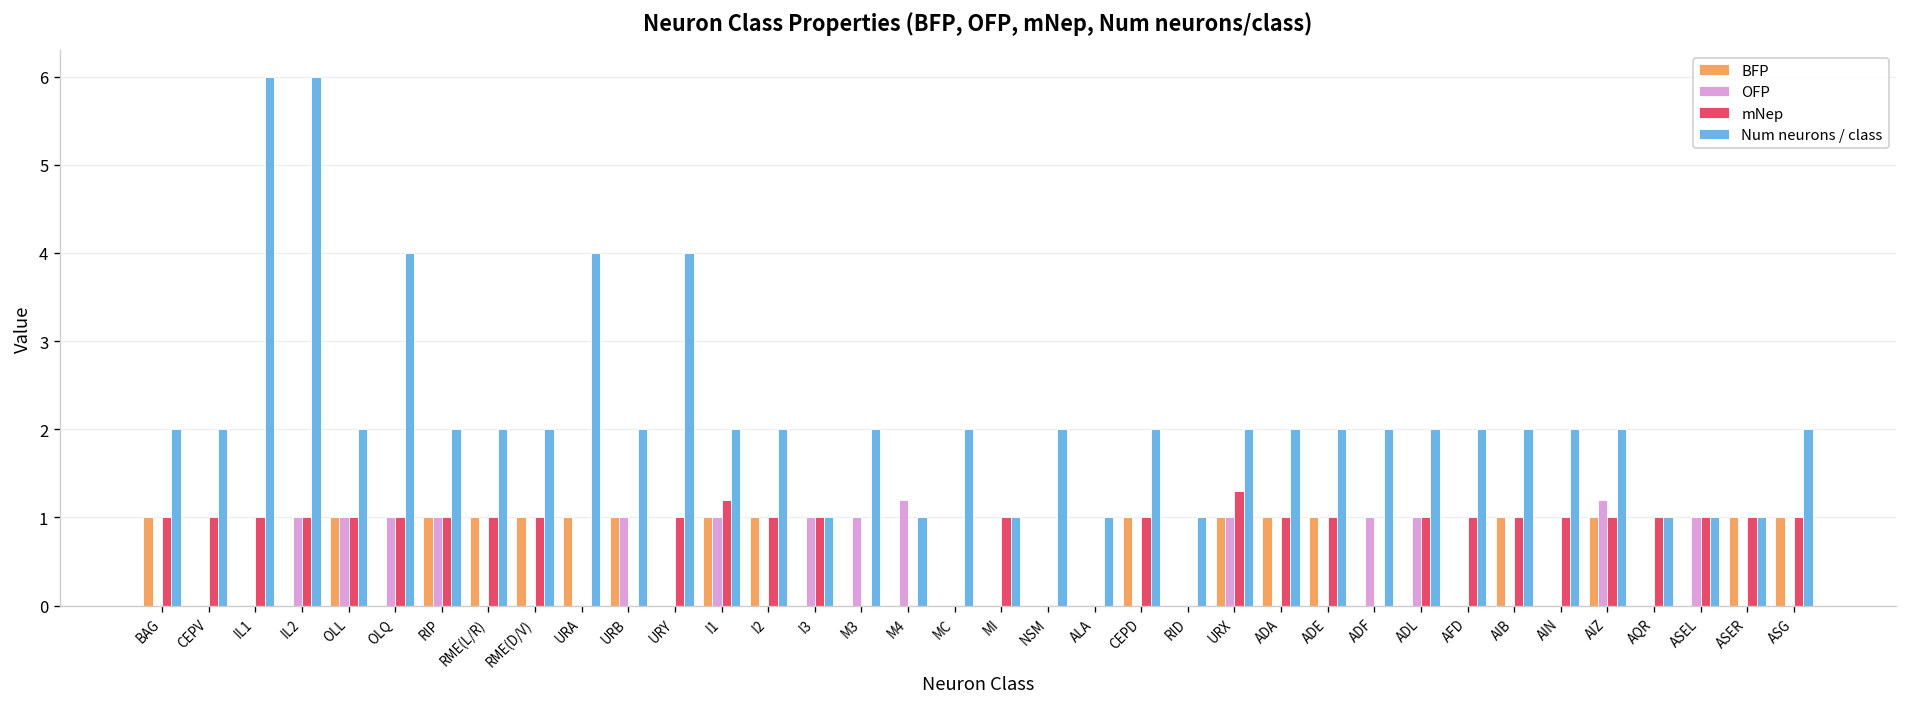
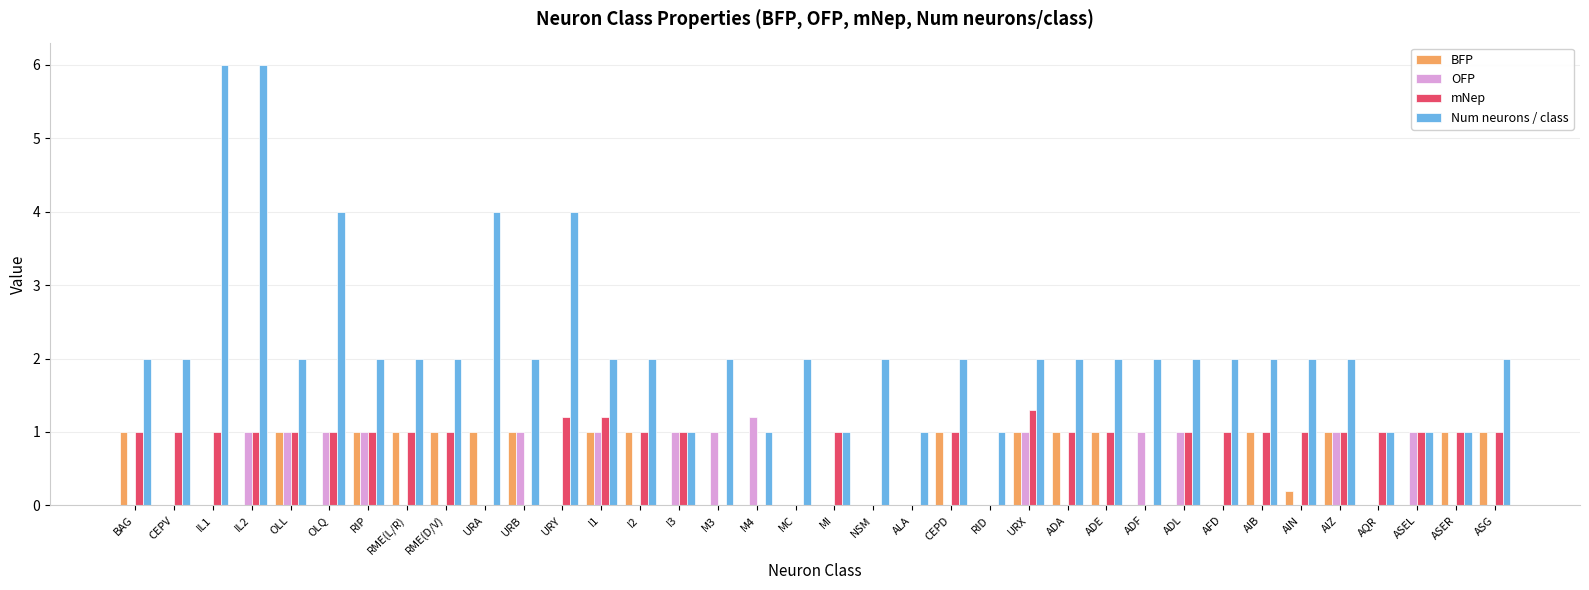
  {
    "BFP": {
      "BAG": 1.0,
      "CEPV": 0.0,
      "IL1": 0.0,
      "IL2": 0.0,
      "OLL": 1.0,
      "OLQ": 0.0,
      "RIP": 1.0,
      "RME(L/R)": 1.0,
      "RME(D/V)": 1.0,
      "URA": 1.0,
      "URB": 1.0,
      "URY": 0.0,
      "I1": 1.0,
      "I2": 1.0,
      "I3": 0.0,
      "M3": 0.0,
      "M4": 0.0,
      "MC": 0.0,
      "MI": 0.0,
      "NSM": 0.0,
      "ALA": 0.0,
      "CEPD": 1.0,
      "RID": 0.0,
      "URX": 1.0,
      "ADA": 1.0,
      "ADE": 1.0,
      "ADF": 0.0,
      "ADL": 0.0,
      "AFD": 0.0,
      "AIB": 1.0,
-     "AIN": 0.0,
+     "AIN": 0.2,
      "AIZ": 1.0,
      "AQR": 0.0,
      "ASEL": 0.0,
      "ASER": 1.0,
      "ASG": 1.0
    },
    "OFP": {
      "BAG": 0.0,
      "CEPV": 0.0,
      "IL1": 0.0,
      "IL2": 1.0,
      "OLL": 1.0,
      "OLQ": 1.0,
      "RIP": 1.0,
      "RME(L/R)": 0.0,
      "RME(D/V)": 0.0,
      "URA": 0.0,
      "URB": 1.0,
      "URY": 0.0,
      "I1": 1.0,
      "I2": 0.0,
      "I3": 1.0,
      "M3": 1.0,
      "M4": 1.2,
      "MC": 0.0,
      "MI": 0.0,
      "NSM": 0.0,
      "ALA": 0.0,
      "CEPD": 0.0,
      "RID": 0.0,
      "URX": 1.0,
      "ADA": 0.0,
      "ADE": 0.0,
      "ADF": 1.0,
      "ADL": 1.0,
      "AFD": 0.0,
      "AIB": 0.0,
      "AIN": 0.0,
-     "AIZ": 1.2,
+     "AIZ": 1.0,
      "AQR": 0.0,
      "ASEL": 1.0,
      "ASER": 0.0,
      "ASG": 0.0
    },
    "mNep": {
      "BAG": 1.0,
      "CEPV": 1.0,
      "IL1": 1.0,
      "IL2": 1.0,
      "OLL": 1.0,
      "OLQ": 1.0,
      "RIP": 1.0,
      "RME(L/R)": 1.0,
      "RME(D/V)": 1.0,
      "URA": 0.0,
      "URB": 0.0,
-     "URY": 1.0,
+     "URY": 1.2,
      "I1": 1.2,
      "I2": 1.0,
      "I3": 1.0,
      "M3": 0.0,
      "M4": 0.0,
      "MC": 0.0,
      "MI": 1.0,
      "NSM": 0.0,
      "ALA": 0.0,
      "CEPD": 1.0,
      "RID": 0.0,
      "URX": 1.3,
      "ADA": 1.0,
      "ADE": 1.0,
      "ADF": 0.0,
      "ADL": 1.0,
      "AFD": 1.0,
      "AIB": 1.0,
      "AIN": 1.0,
      "AIZ": 1.0,
      "AQR": 1.0,
      "ASEL": 1.0,
      "ASER": 1.0,
      "ASG": 1.0
    },
    "Num neurons / class": {
      "BAG": 2.0,
      "CEPV": 2.0,
      "IL1": 6.0,
      "IL2": 6.0,
      "OLL": 2.0,
      "OLQ": 4.0,
      "RIP": 2.0,
      "RME(L/R)": 2.0,
      "RME(D/V)": 2.0,
      "URA": 4.0,
      "URB": 2.0,
      "URY": 4.0,
      "I1": 2.0,
      "I2": 2.0,
      "I3": 1.0,
      "M3": 2.0,
      "M4": 1.0,
      "MC": 2.0,
      "MI": 1.0,
      "NSM": 2.0,
      "ALA": 1.0,
      "CEPD": 2.0,
      "RID": 1.0,
      "URX": 2.0,
      "ADA": 2.0,
      "ADE": 2.0,
      "ADF": 2.0,
      "ADL": 2.0,
      "AFD": 2.0,
      "AIB": 2.0,
      "AIN": 2.0,
      "AIZ": 2.0,
      "AQR": 1.0,
      "ASEL": 1.0,
      "ASER": 1.0,
      "ASG": 2.0
    }
  }
